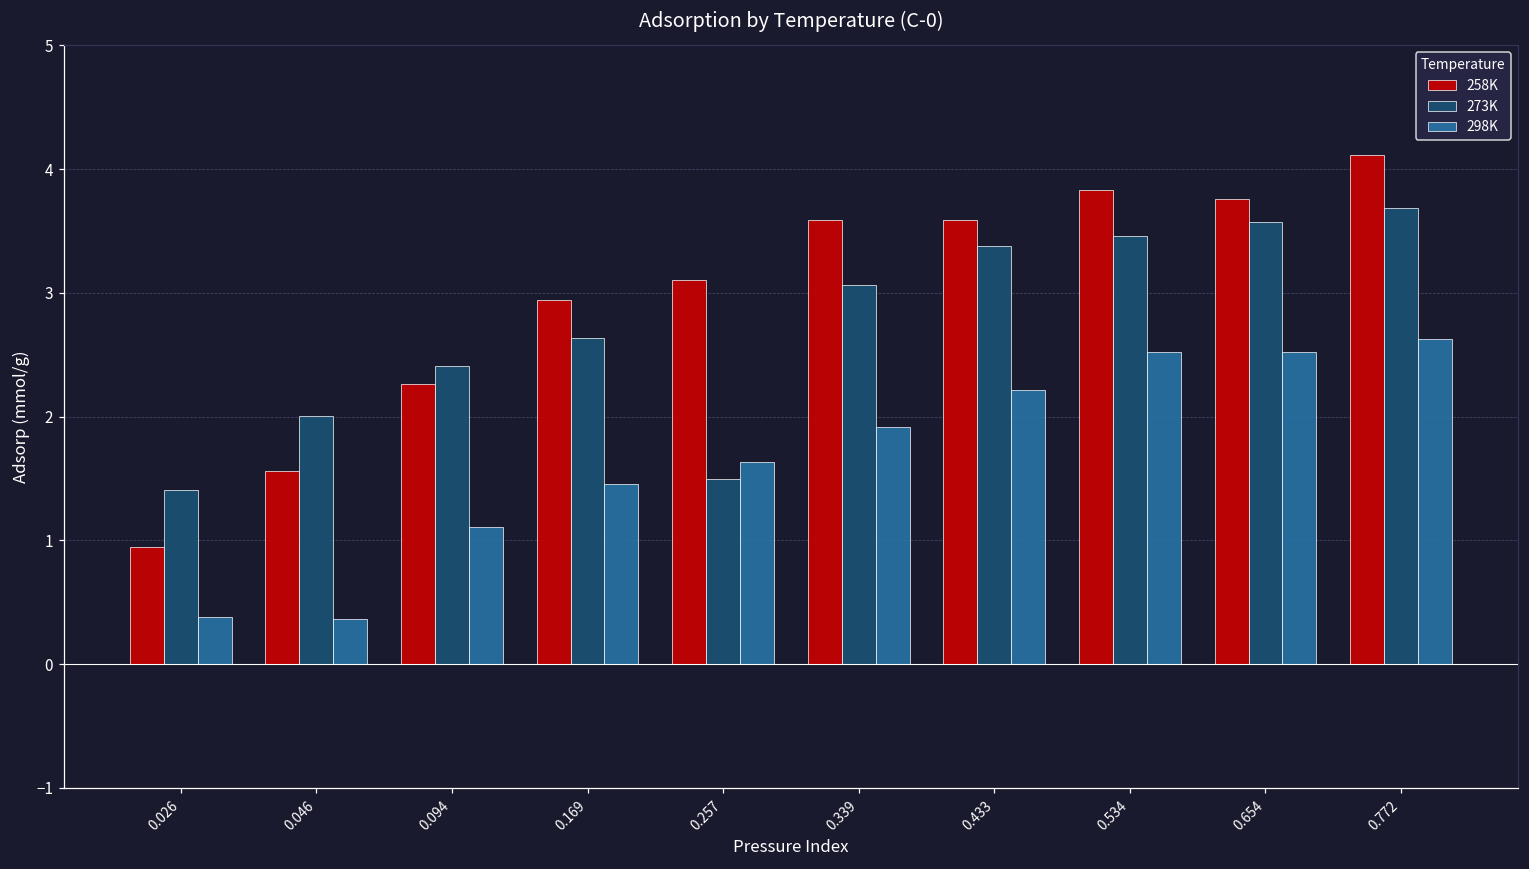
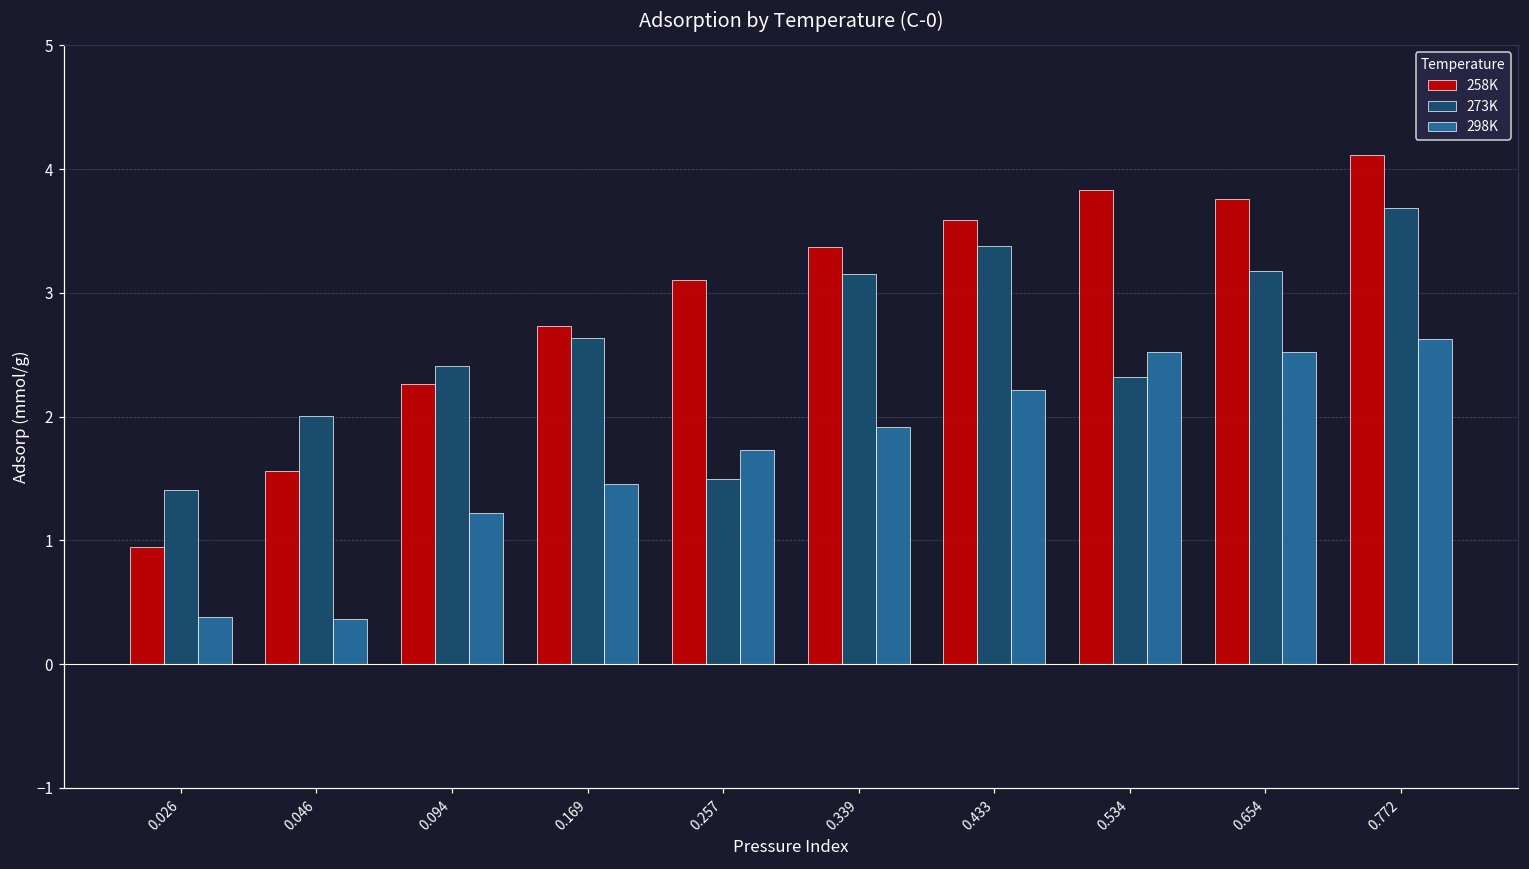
  {
    "258K": {
      "0.026": 0.95,
      "0.046": 1.56,
      "0.094": 2.26,
-     "0.169": 2.94,
+     "0.169": 2.74,
      "0.257": 3.11,
-     "0.339": 3.59,
+     "0.339": 3.37,
      "0.433": 3.59,
      "0.534": 3.83,
      "0.654": 3.76,
      "0.772": 4.12
    },
    "273K": {
      "0.026": 1.41,
      "0.046": 2.00,
      "0.094": 2.41,
      "0.169": 2.64,
      "0.257": 1.50,
-     "0.339": 3.06,
+     "0.339": 3.15,
      "0.433": 3.38,
-     "0.534": 3.46,
-     "0.654": 3.57,
+     "0.534": 2.32,
+     "0.654": 3.18,
      "0.772": 3.69
    },
    "298K": {
      "0.026": 0.38,
      "0.046": 0.37,
-     "0.094": 1.11,
+     "0.094": 1.22,
      "0.169": 1.46,
-     "0.257": 1.64,
+     "0.257": 1.73,
      "0.339": 1.91,
      "0.433": 2.21,
      "0.534": 2.53,
      "0.654": 2.52,
      "0.772": 2.62
    }
  }
